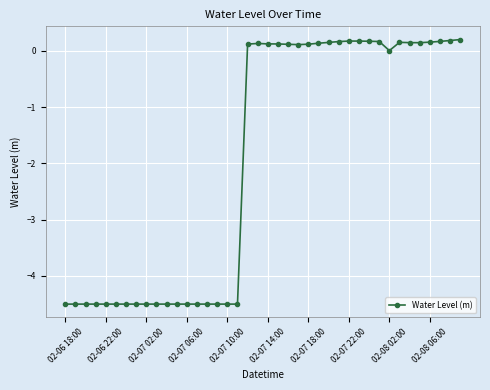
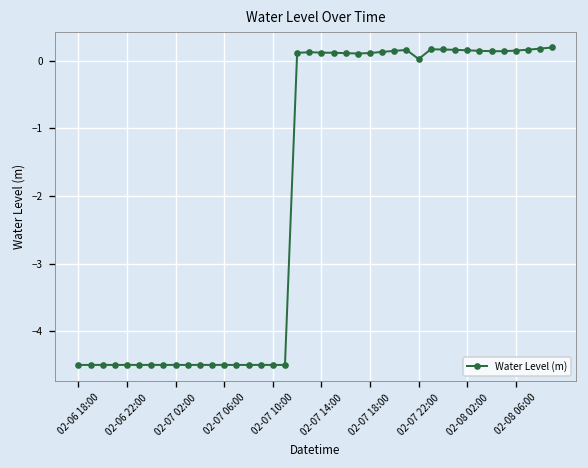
  {
    "02-06 18:00": -4.5,
    "02-06 22:00": -4.5,
    "02-07 02:00": -4.5,
    "02-07 06:00": -4.5,
    "02-07 10:00": -4.5,
    "02-07 14:00": 0.1,
    "02-07 18:00": 0.1,
-   "02-07 22:00": 0.2,
-   "02-08 02:00": 0.0,
+   "02-07 22:00": 0.0,
+   "02-08 02:00": 0.2,
    "02-08 06:00": 0.2
  }
